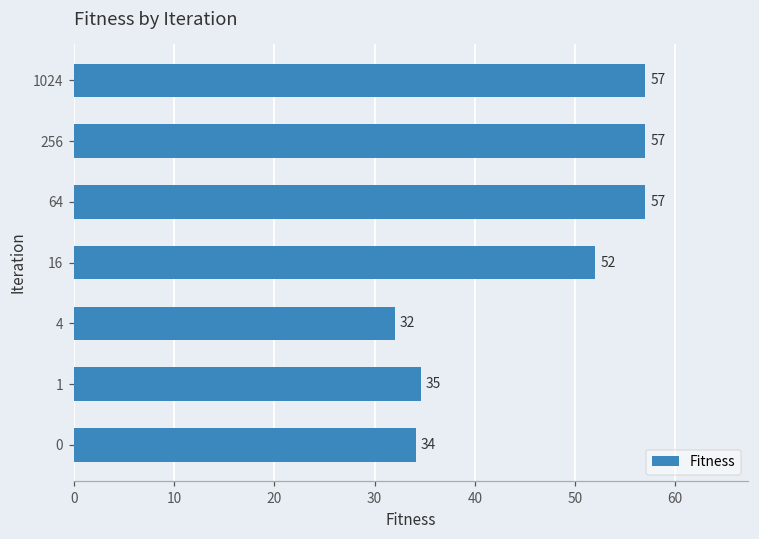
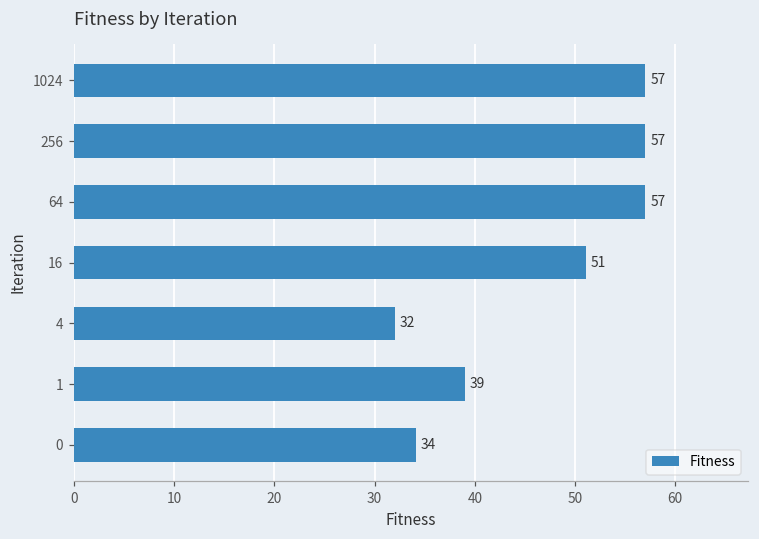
  {
    "1024": 57,
    "256": 57,
    "64": 57,
-   "16": 52,
+   "16": 51,
    "4": 32,
-   "1": 35,
+   "1": 39,
    "0": 34
  }
